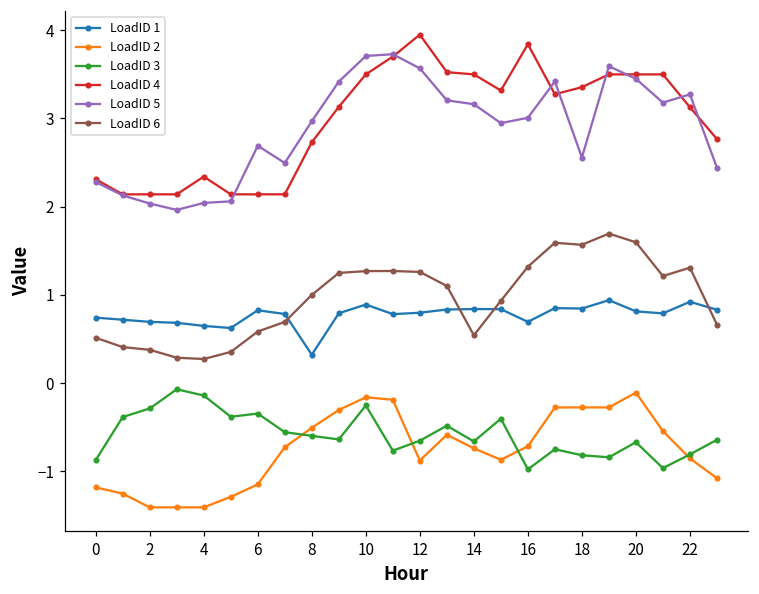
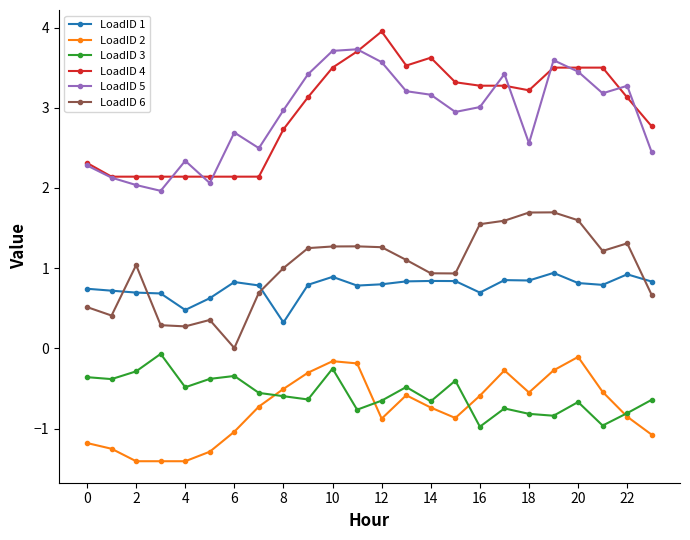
  {
    "LoadID 1": {
      "0": 0.7,
      "2": 0.7,
-     "4": 0.6,
+     "4": 0.5,
      "6": 0.8,
      "8": 0.3,
      "10": 0.9,
      "12": 0.8,
      "14": 0.8,
      "16": 0.7,
      "18": 0.8,
      "20": 0.8,
      "22": 0.9
    },
    "LoadID 2": {
      "0": -1.2,
      "2": -1.4,
      "4": -1.4,
-     "6": -1.1,
+     "6": -1.0,
      "8": -0.5,
      "10": -0.2,
      "12": -0.9,
      "14": -0.7,
-     "16": -0.7,
-     "18": -0.3,
+     "16": -0.6,
+     "18": -0.6,
      "20": -0.1,
      "22": -0.9
    },
    "LoadID 3": {
-     "0": -0.9,
+     "0": -0.4,
      "2": -0.3,
-     "4": -0.1,
+     "4": -0.5,
      "6": -0.3,
      "8": -0.6,
      "10": -0.3,
      "12": -0.7,
      "14": -0.7,
      "16": -1.0,
      "18": -0.8,
      "20": -0.7,
      "22": -0.8
    },
    "LoadID 4": {
      "2": 2.1,
-     "4": 2.3,
+     "4": 2.1,
      "6": 2.1,
      "8": 2.7,
      "10": 3.5,
      "12": 4.0,
-     "14": 3.5,
-     "16": 3.8,
-     "18": 3.4,
+     "14": 3.6,
+     "16": 3.3,
+     "18": 3.2,
      "20": 3.5,
      "22": 3.1
    },
    "LoadID 5": {
      "2": 2.0,
-     "4": 2.0,
+     "4": 2.3,
      "6": 2.7,
      "8": 3.0,
      "10": 3.7,
      "12": 3.6,
      "14": 3.2,
      "16": 3.0,
      "18": 2.6,
      "20": 3.4,
      "22": 3.3
    },
    "LoadID 6": {
      "0": 0.5,
-     "2": 0.4,
+     "2": 1.0,
      "4": 0.3,
-     "6": 0.6,
+     "6": 0.0,
      "8": 1.0,
      "10": 1.3,
      "12": 1.3,
-     "14": 0.5,
-     "16": 1.3,
-     "18": 1.6,
+     "14": 0.9,
+     "16": 1.5,
+     "18": 1.7,
      "20": 1.6,
      "22": 1.3
    }
  }
